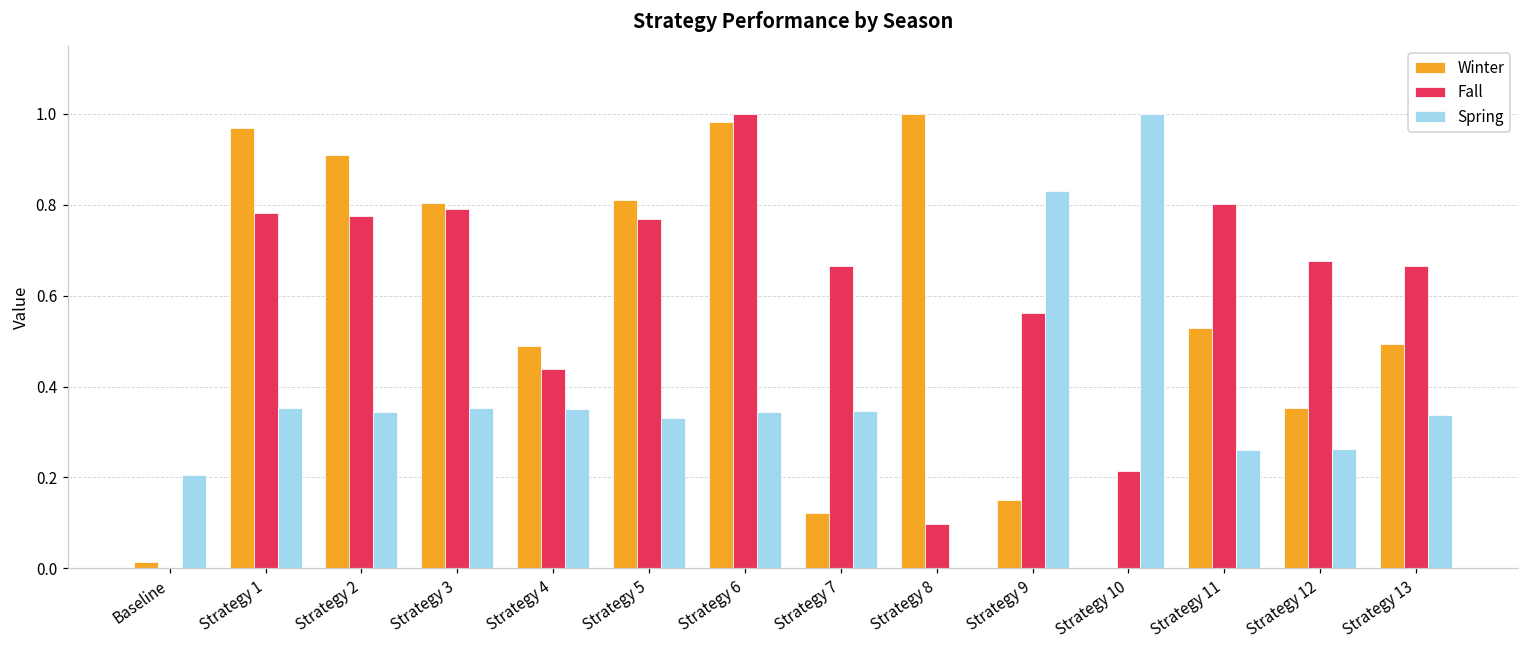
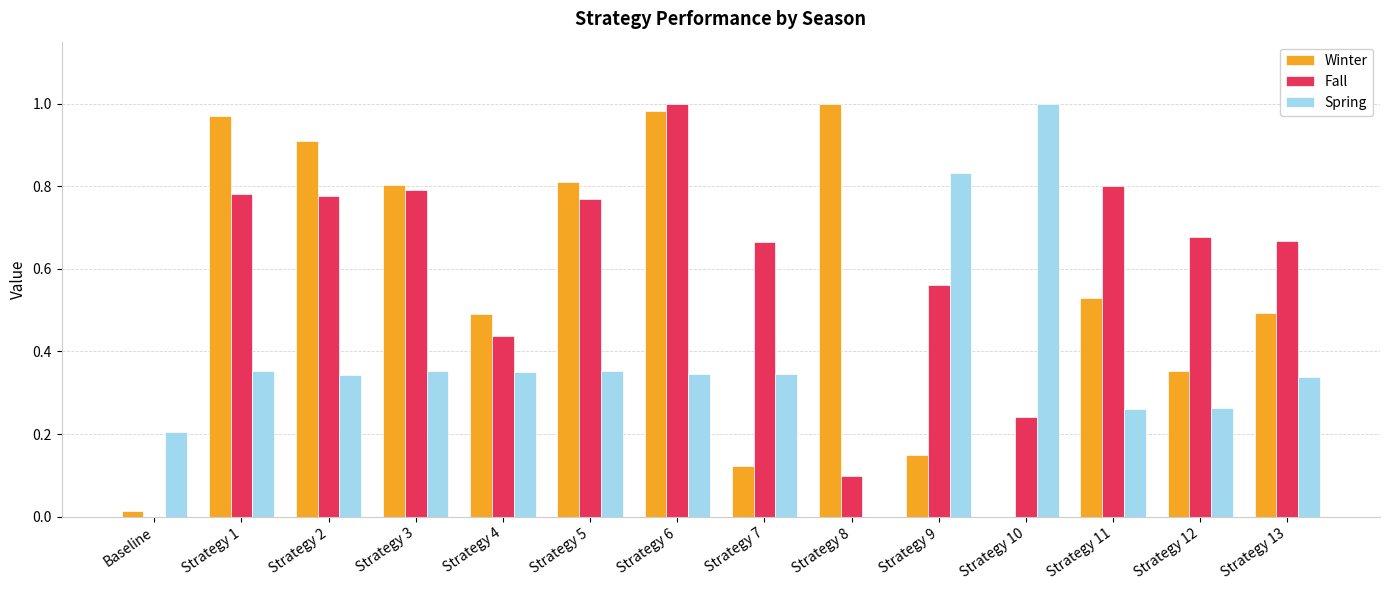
  {
    "Winter": {
      "Baseline": 0.01,
      "Strategy 1": 0.97,
      "Strategy 2": 0.91,
      "Strategy 3": 0.80,
      "Strategy 4": 0.49,
      "Strategy 5": 0.81,
      "Strategy 6": 0.98,
      "Strategy 7": 0.12,
      "Strategy 8": 1.00,
      "Strategy 9": 0.15,
      "Strategy 10": 0.00,
      "Strategy 11": 0.53,
      "Strategy 12": 0.35,
      "Strategy 13": 0.49
    },
    "Fall": {
      "Baseline": 0.00,
      "Strategy 1": 0.78,
      "Strategy 2": 0.78,
      "Strategy 3": 0.79,
      "Strategy 4": 0.44,
      "Strategy 5": 0.77,
      "Strategy 6": 1.00,
      "Strategy 7": 0.66,
      "Strategy 8": 0.10,
      "Strategy 9": 0.56,
-     "Strategy 10": 0.21,
+     "Strategy 10": 0.24,
      "Strategy 11": 0.80,
      "Strategy 12": 0.68,
      "Strategy 13": 0.67
    },
    "Spring": {
      "Baseline": 0.21,
      "Strategy 1": 0.35,
      "Strategy 2": 0.34,
      "Strategy 3": 0.35,
      "Strategy 4": 0.35,
-     "Strategy 5": 0.33,
+     "Strategy 5": 0.35,
      "Strategy 6": 0.34,
      "Strategy 7": 0.35,
      "Strategy 8": 0.00,
      "Strategy 9": 0.83,
      "Strategy 10": 1.00,
      "Strategy 11": 0.26,
      "Strategy 12": 0.26,
      "Strategy 13": 0.34
    }
  }
